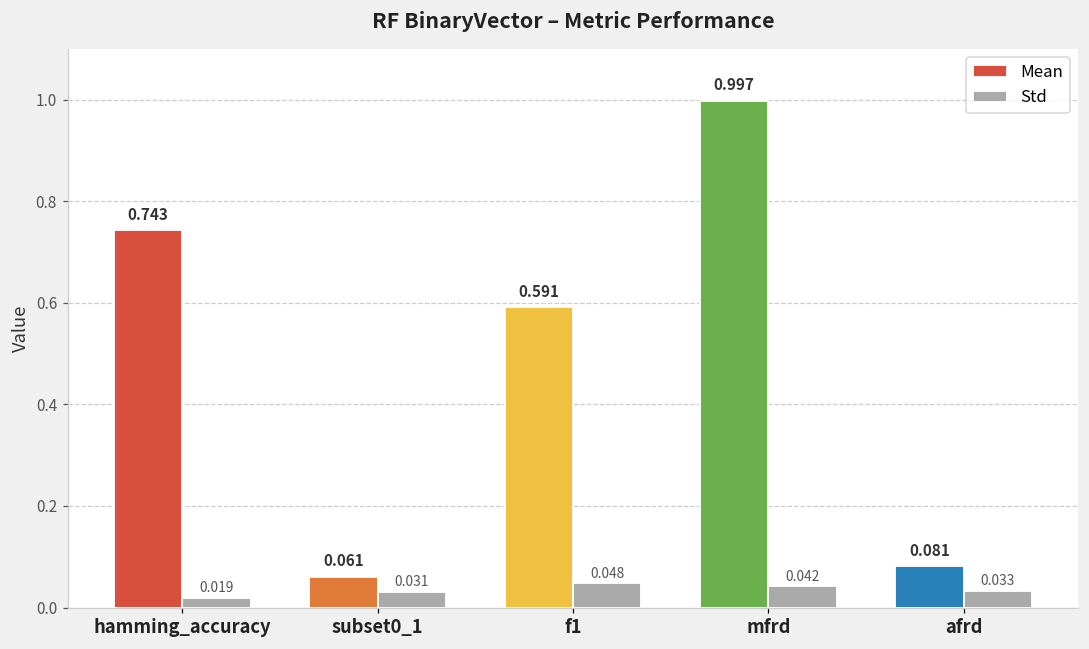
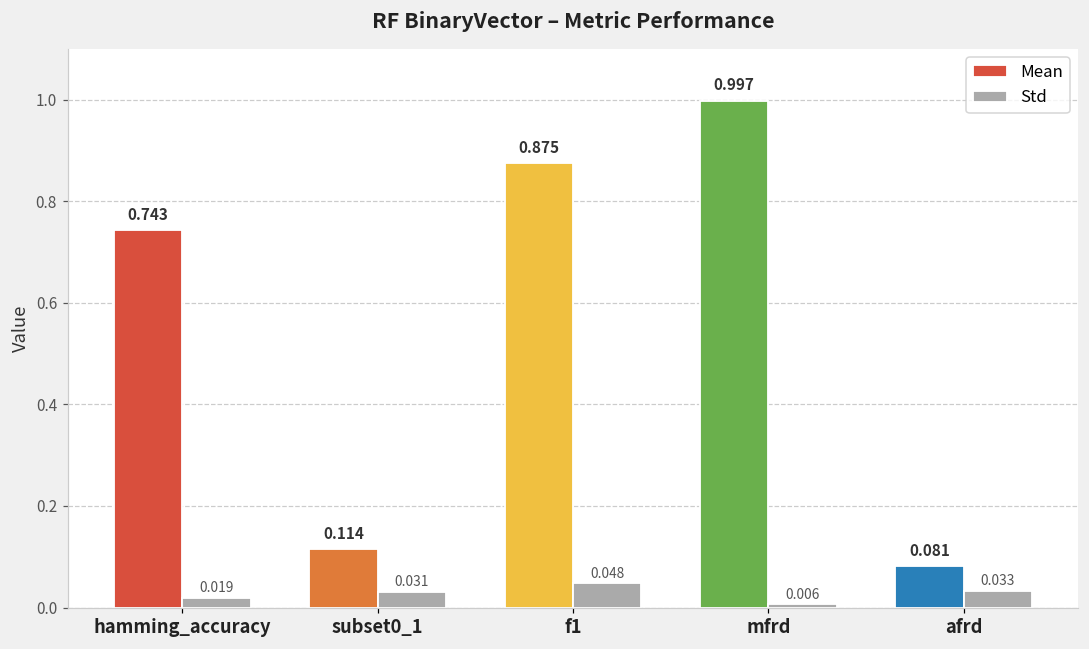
  {
    "Mean": {
      "hamming_accuracy": 0.743,
-     "subset0_1": 0.061,
-     "f1": 0.591,
+     "subset0_1": 0.114,
+     "f1": 0.875,
      "mfrd": 0.997,
      "afrd": 0.081
    },
    "Std": {
      "hamming_accuracy": 0.019,
      "subset0_1": 0.031,
      "f1": 0.048,
-     "mfrd": 0.042,
+     "mfrd": 0.006,
      "afrd": 0.033
    }
  }
